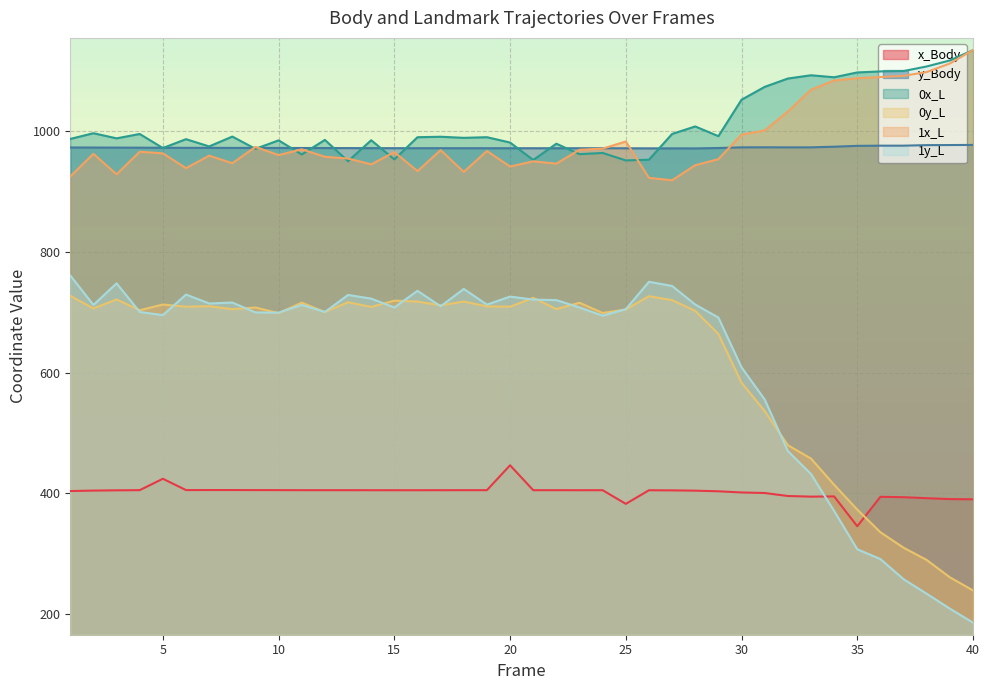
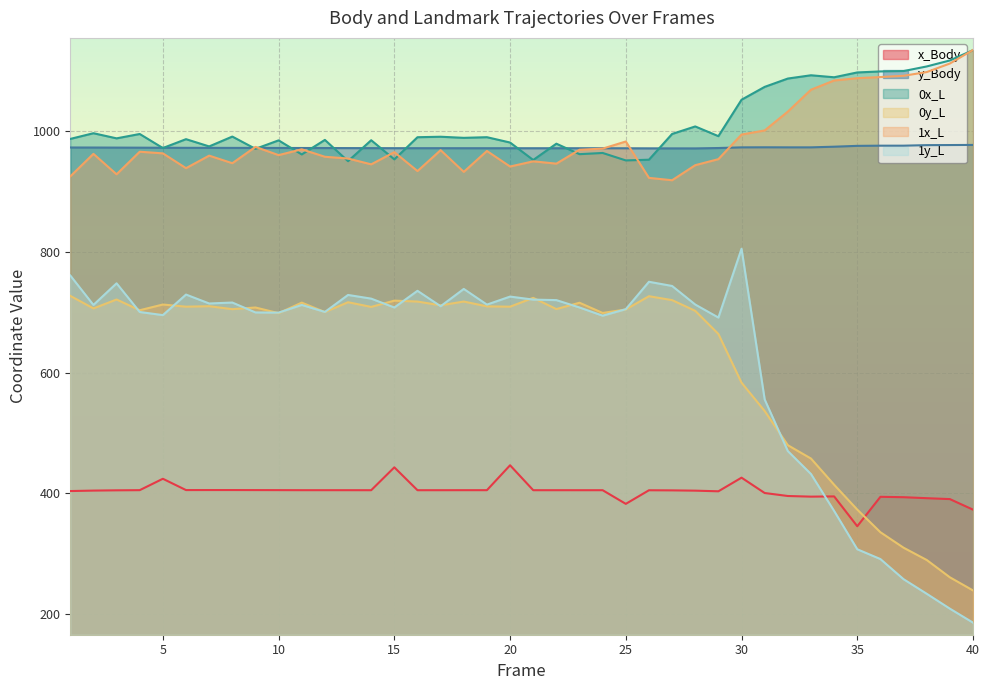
  {
    "x_Body": {
      "5": 420,
      "10": 410,
-     "15": 410,
+     "15": 440,
      "20": 450,
      "25": 380,
-     "30": 400,
+     "30": 430,
      "35": 350,
-     "40": 390
+     "40": 370
    },
    "1y_L": {
      "5": 700,
      "15": 710,
      "20": 730,
-     "30": 610,
+     "30": 810,
      "35": 310,
      "40": 190
    }
  }
